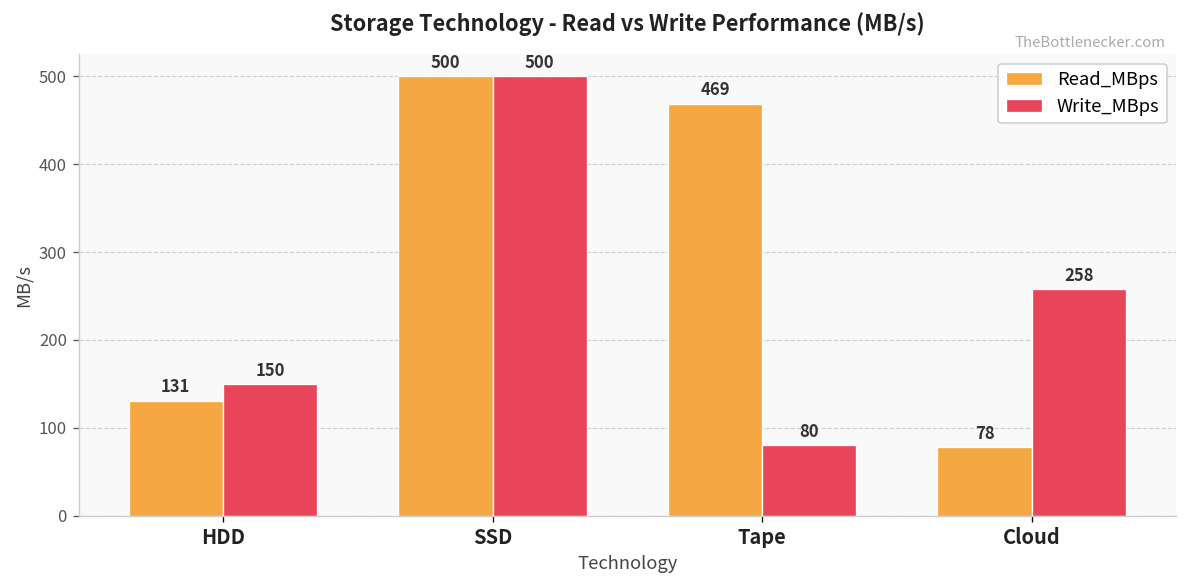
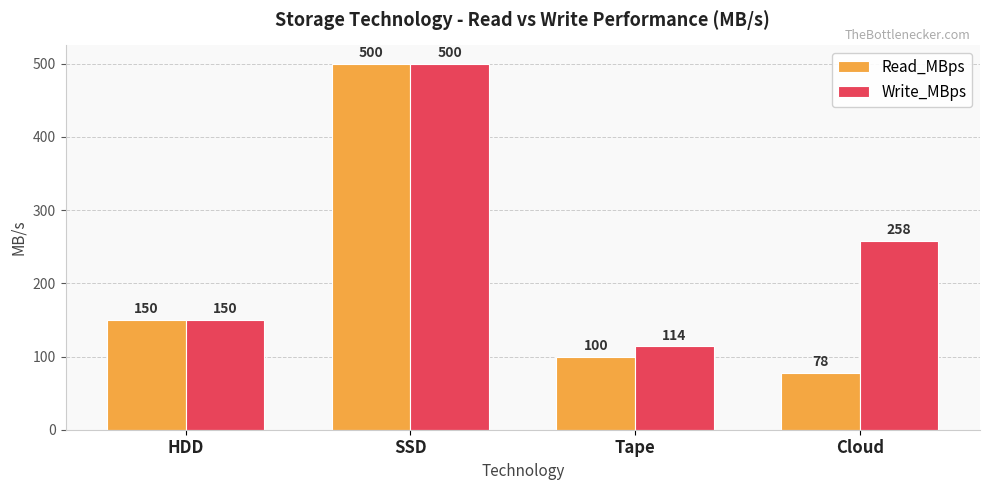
  {
    "Read_MBps": {
-     "HDD": 131,
+     "HDD": 150,
      "SSD": 500,
-     "Tape": 469,
+     "Tape": 100,
      "Cloud": 78
    },
    "Write_MBps": {
      "HDD": 150,
      "SSD": 500,
-     "Tape": 80,
+     "Tape": 114,
      "Cloud": 258
    }
  }
